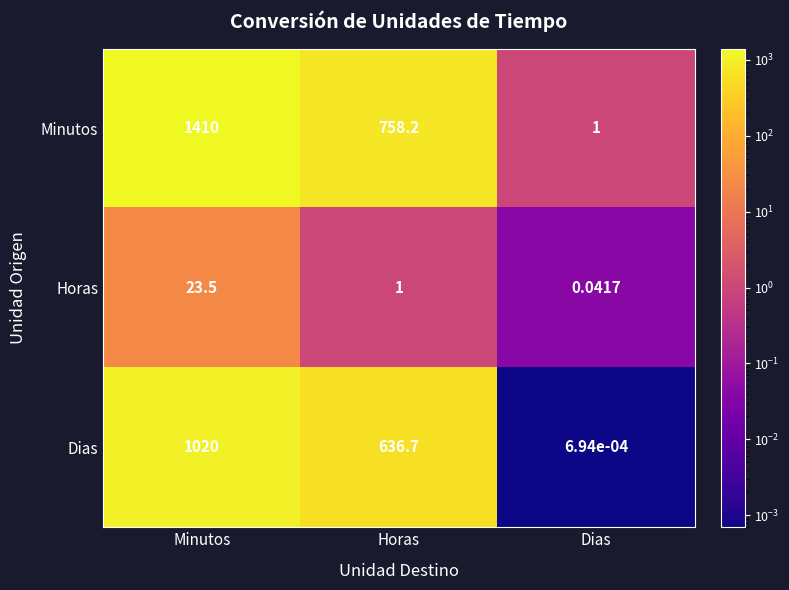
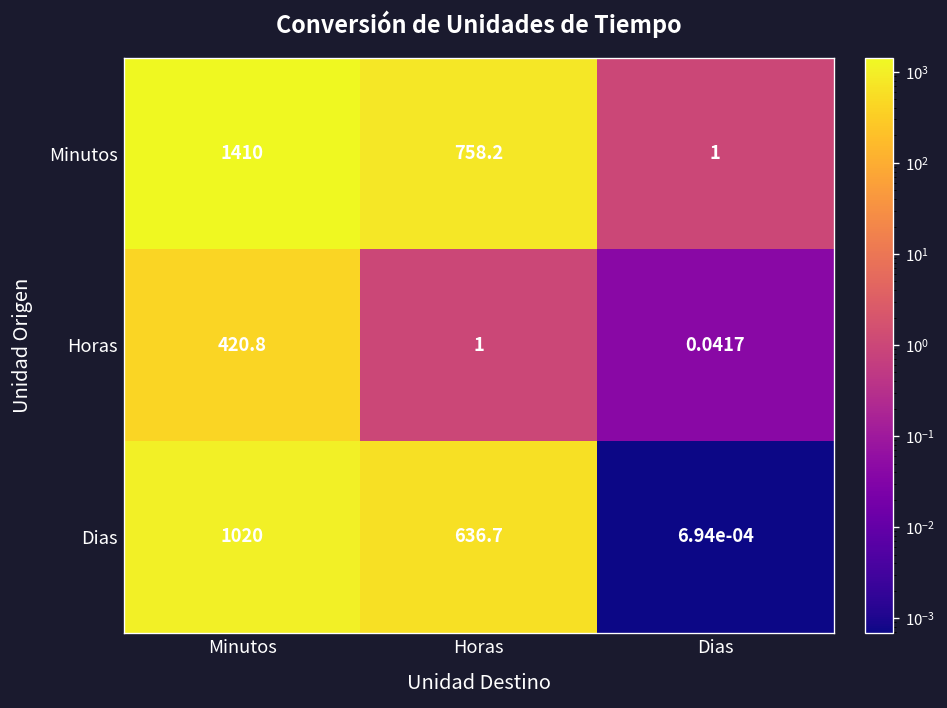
  {
    "Minutos": {
      "Minutos": "1410",
      "Horas": "758.2",
      "Dias": "1"
    },
    "Horas": {
-     "Minutos": "23.5",
+     "Minutos": "420.8",
      "Horas": "1",
      "Dias": "0.0417"
    },
    "Dias": {
      "Minutos": "1020",
      "Horas": "636.7",
      "Dias": "6.94e-04"
    }
  }
